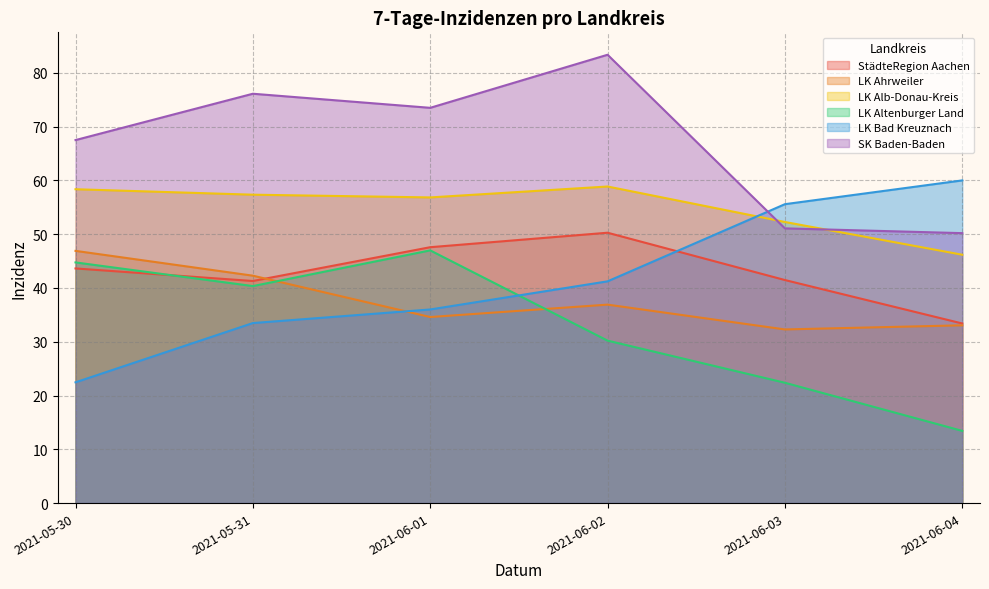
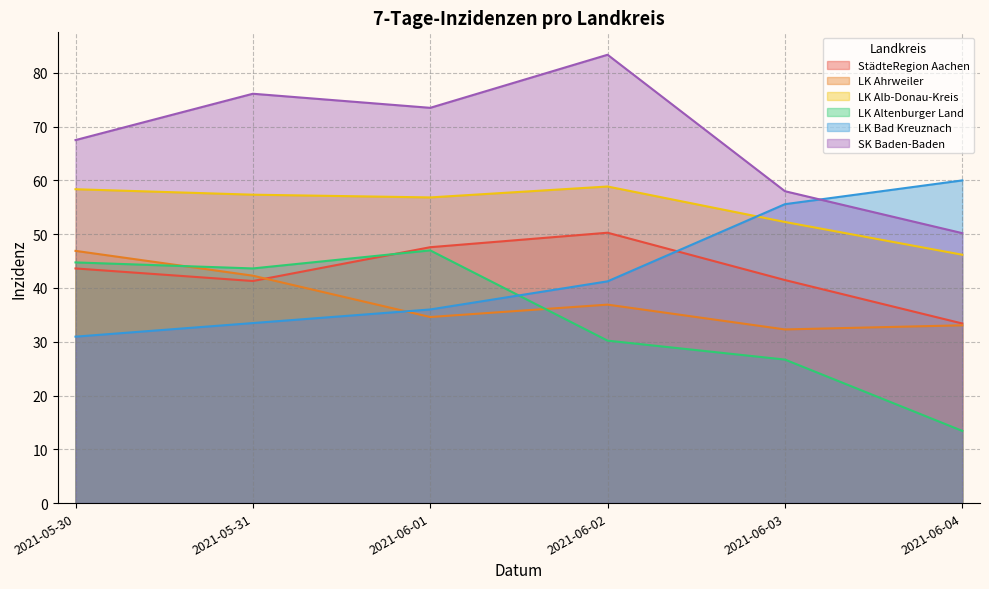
  {
    "LK Altenburger Land": {
      "2021-05-30": 45,
-     "2021-05-31": 40,
+     "2021-05-31": 44,
      "2021-06-01": 47,
      "2021-06-02": 30,
-     "2021-06-03": 22,
+     "2021-06-03": 27,
      "2021-06-04": 13
    },
    "LK Bad Kreuznach": {
-     "2021-05-30": 22,
+     "2021-05-30": 31,
      "2021-05-31": 33,
      "2021-06-01": 36,
      "2021-06-02": 41,
      "2021-06-03": 56,
      "2021-06-04": 60
    },
    "SK Baden-Baden": {
      "2021-05-30": 67,
      "2021-05-31": 76,
      "2021-06-01": 73,
      "2021-06-02": 83,
-     "2021-06-03": 51,
+     "2021-06-03": 58,
      "2021-06-04": 50
    }
  }
